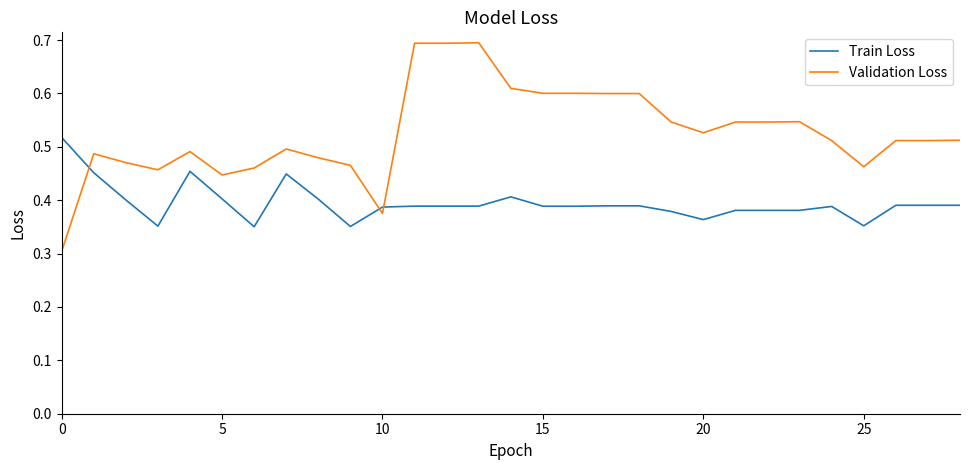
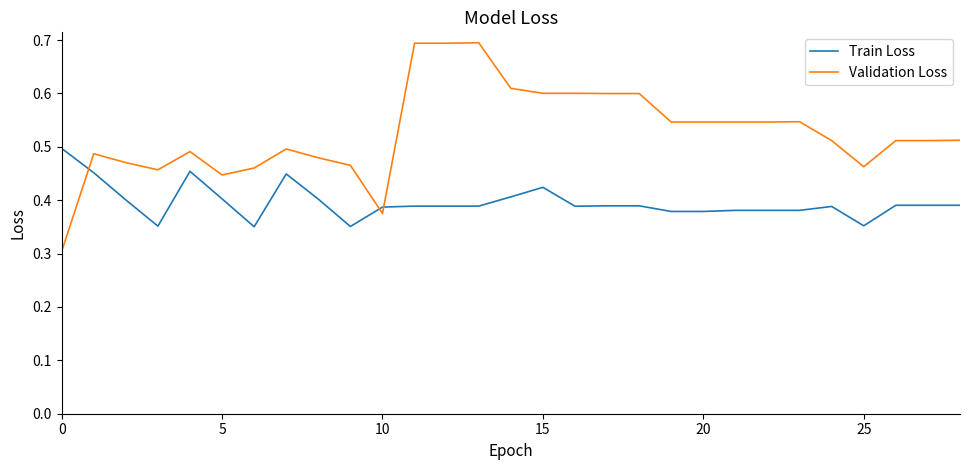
  {
    "Train Loss": {
-     "0": 0.52,
+     "0": 0.50,
      "5": 0.40,
      "10": 0.39,
-     "15": 0.39,
-     "20": 0.36,
+     "15": 0.42,
+     "20": 0.38,
      "25": 0.35
    },
    "Validation Loss": {
      "0": 0.30,
      "5": 0.45,
      "10": 0.38,
      "15": 0.60,
-     "20": 0.53,
+     "20": 0.55,
      "25": 0.46
    }
  }
